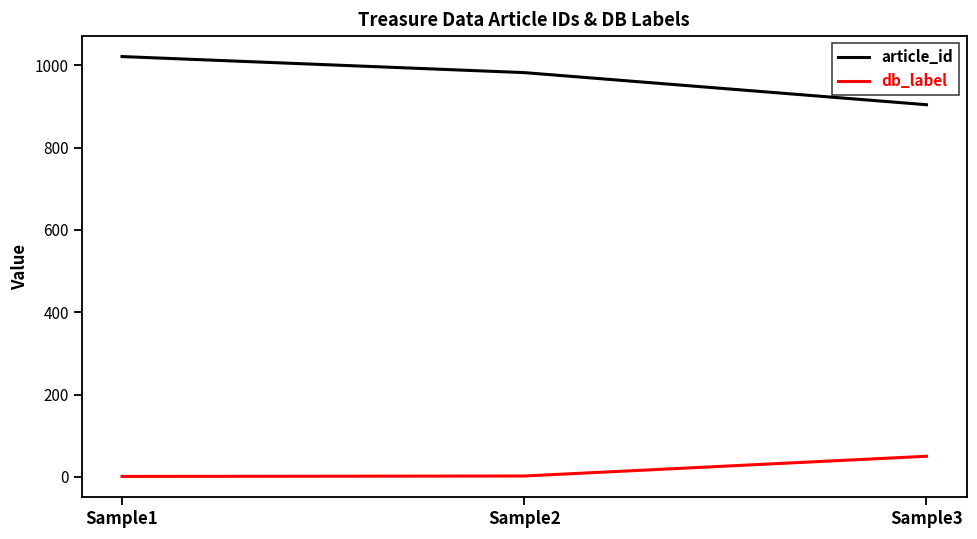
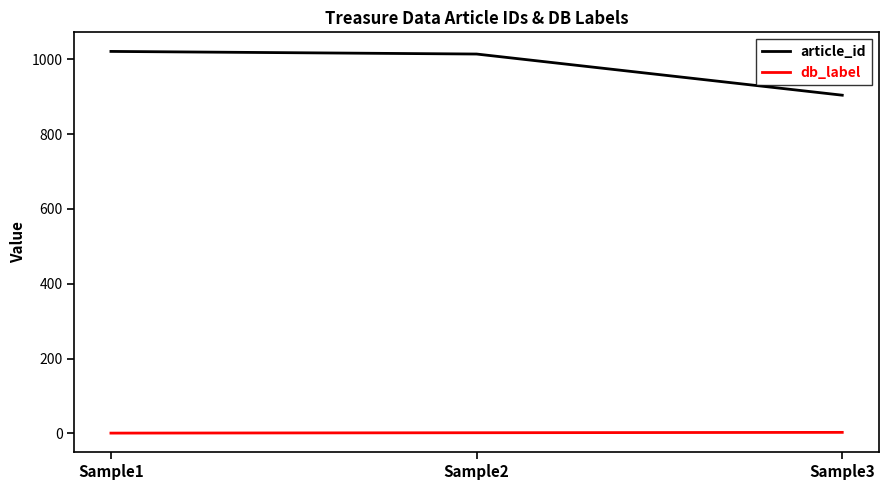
  {
    "article_id": {
      "Sample1": 1020,
-     "Sample2": 980,
+     "Sample2": 1010,
      "Sample3": 900
    },
    "db_label": {
      "Sample1": 0,
      "Sample2": 0,
-     "Sample3": 50
+     "Sample3": 0
    }
  }
